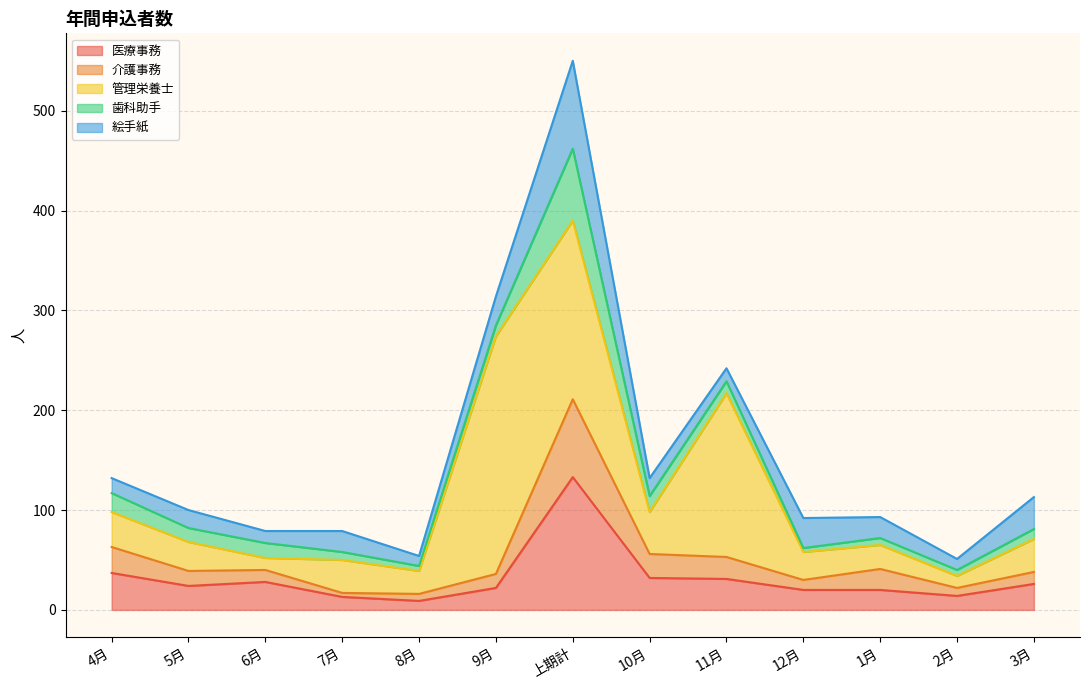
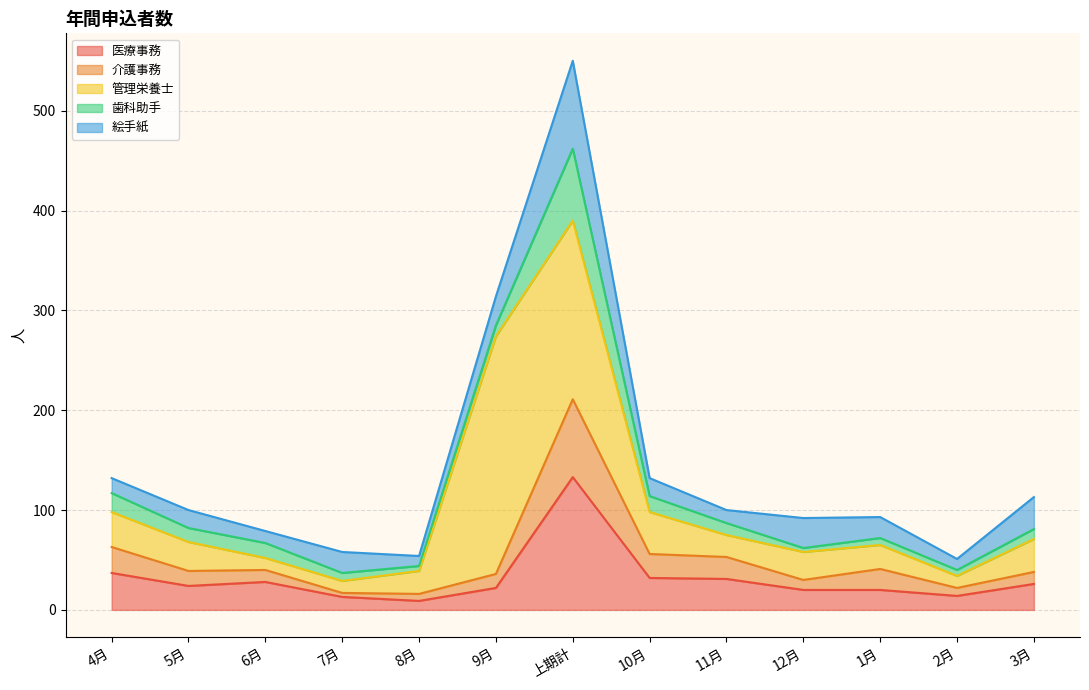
  {
    "管理栄養士": {
      "4月": 40,
      "5月": 30,
      "6月": 10,
-     "7月": 30,
+     "7月": 10,
      "8月": 20,
      "9月": 240,
      "上期計": 180,
      "10月": 40,
-     "11月": 160,
+     "11月": 20,
      "12月": 30,
      "1月": 20,
      "2月": 10,
      "3月": 30
    },
    "歯科助手": {
      "4月": 20,
      "5月": 10,
      "6月": 20,
      "7月": 10,
      "8月": 10,
      "9月": 10,
      "上期計": 70,
      "10月": 20,
      "11月": 10,
      "12月": 0,
      "1月": 10,
      "2月": 10,
      "3月": 10
    },
    "絵手紙": {
      "4月": 20,
      "5月": 20,
      "6月": 10,
      "7月": 20,
      "8月": 10,
      "9月": 30,
      "上期計": 90,
      "10月": 20,
      "11月": 10,
      "12月": 30,
      "1月": 20,
      "2月": 10,
      "3月": 30
    }
  }
